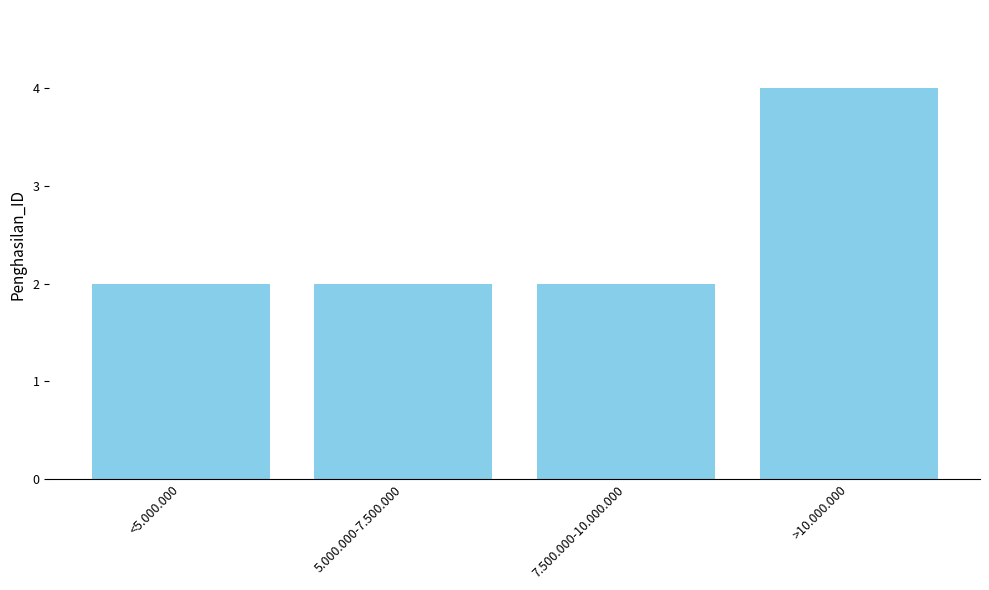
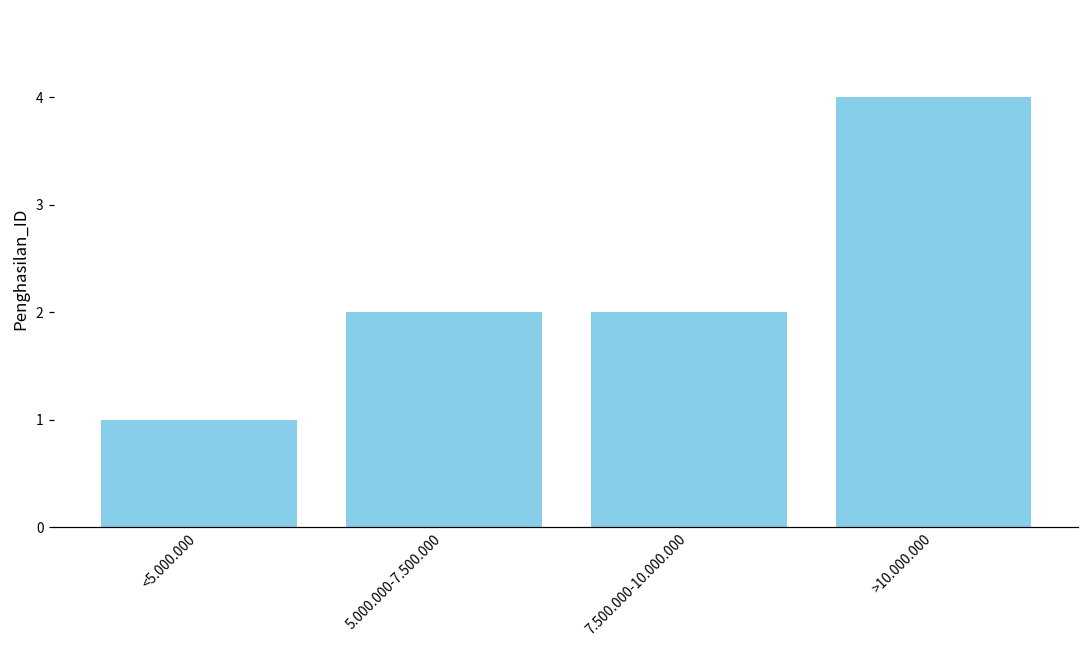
  {
-   "<5.000.000": 2,
+   "<5.000.000": 1,
    "5.000.000-7.500.000": 2,
    "7.500.000-10.000.000": 2,
    ">10.000.000": 4
  }
